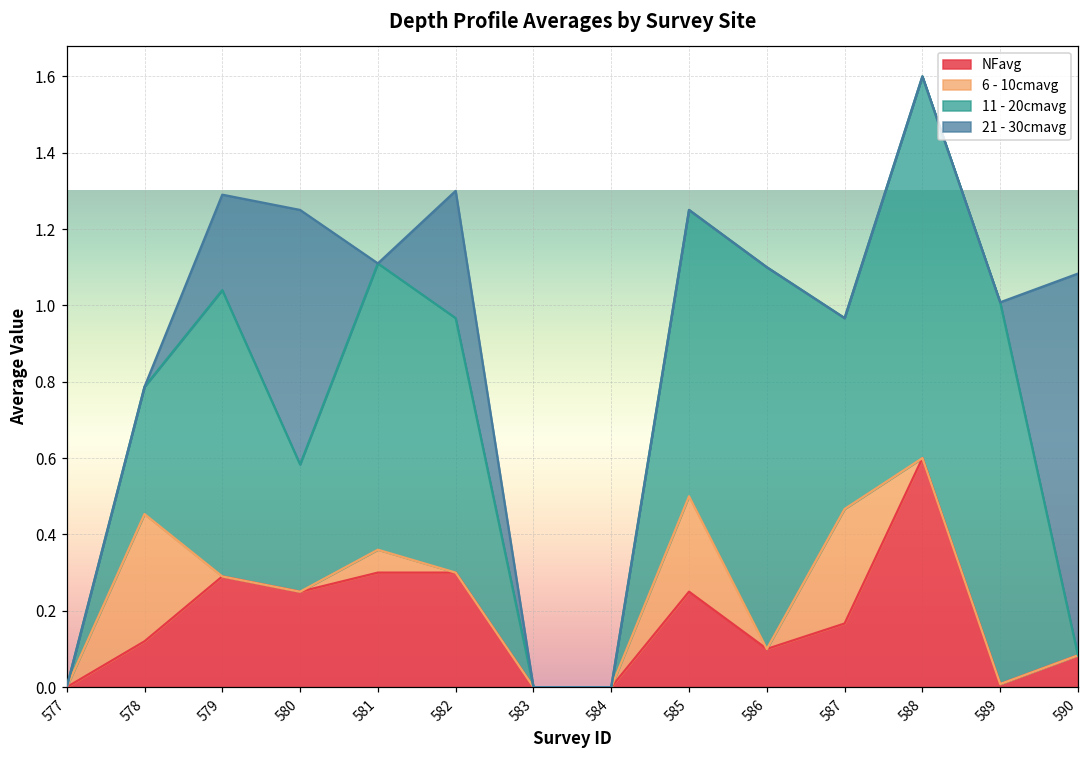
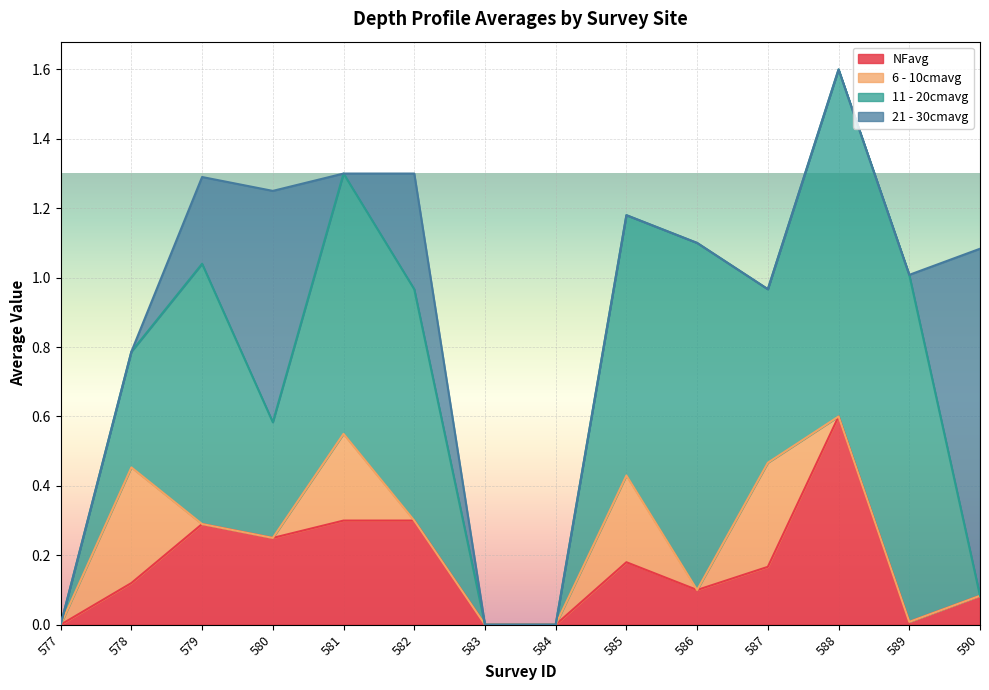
  {
    "NFavg": {
      "578": 0.12,
      "581": 0.30,
-     "585": 0.25,
+     "585": 0.18,
      "587": 0.17
    },
    "6 - 10cmavg": {
      "578": 0.33,
-     "581": 0.06,
+     "581": 0.25,
      "585": 0.25,
      "587": 0.30
    }
  }
